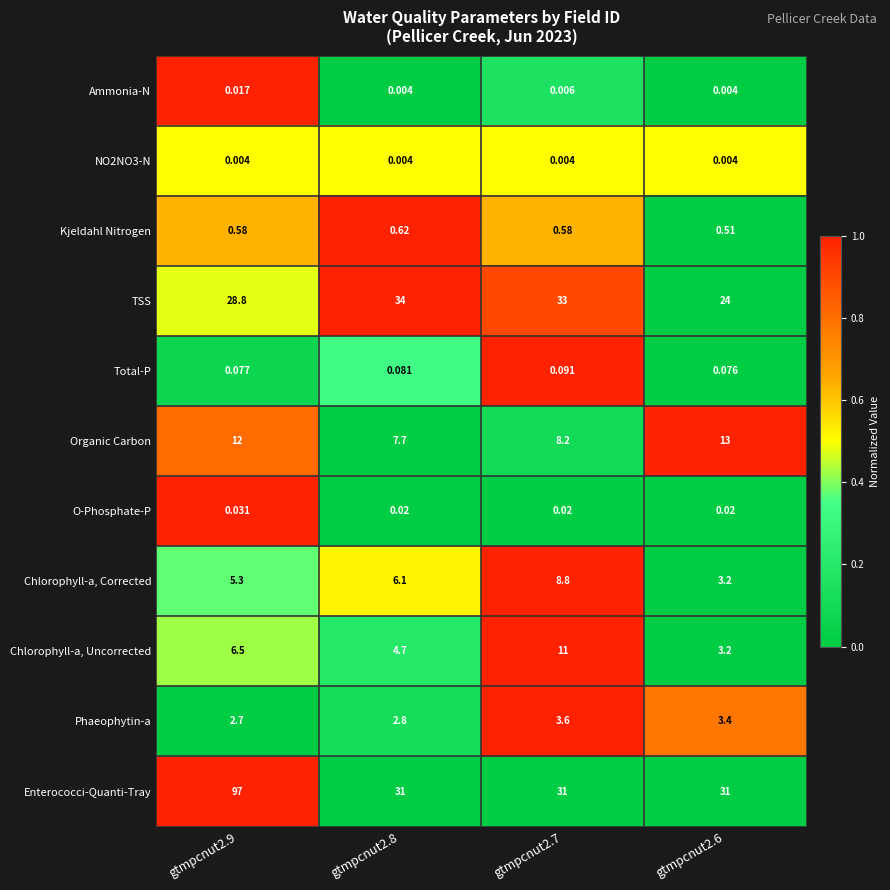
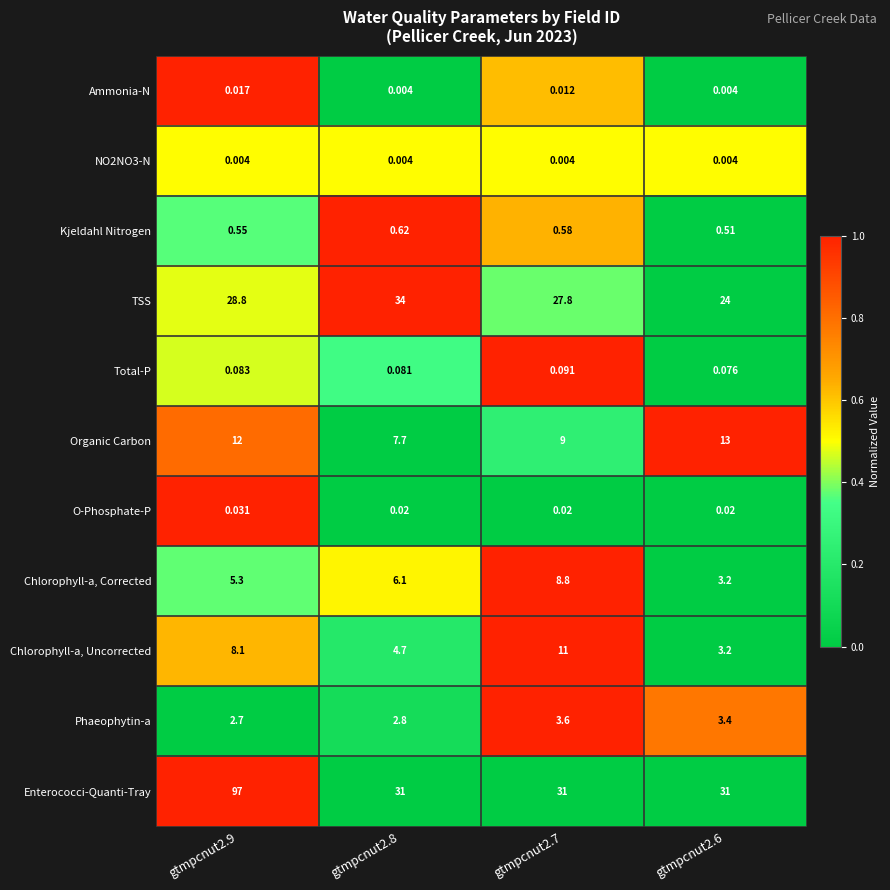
  {
    "Ammonia-N": {
      "gtmpcnut2.9": 0.017,
      "gtmpcnut2.8": 0.004,
-     "gtmpcnut2.7": 0.006,
+     "gtmpcnut2.7": 0.012,
      "gtmpcnut2.6": 0.004
    },
    "NO2NO3-N": {
      "gtmpcnut2.9": 0.004,
      "gtmpcnut2.8": 0.004,
      "gtmpcnut2.7": 0.004,
      "gtmpcnut2.6": 0.004
    },
    "Kjeldahl Nitrogen": {
-     "gtmpcnut2.9": 0.58,
+     "gtmpcnut2.9": 0.55,
      "gtmpcnut2.8": 0.62,
      "gtmpcnut2.7": 0.58,
      "gtmpcnut2.6": 0.51
    },
    "TSS": {
      "gtmpcnut2.9": 28.8,
      "gtmpcnut2.8": 34,
-     "gtmpcnut2.7": 33,
+     "gtmpcnut2.7": 27.8,
      "gtmpcnut2.6": 24
    },
    "Total-P": {
-     "gtmpcnut2.9": 0.077,
+     "gtmpcnut2.9": 0.083,
      "gtmpcnut2.8": 0.081,
      "gtmpcnut2.7": 0.091,
      "gtmpcnut2.6": 0.076
    },
    "Organic Carbon": {
      "gtmpcnut2.9": 12,
      "gtmpcnut2.8": 7.7,
-     "gtmpcnut2.7": 8.2,
+     "gtmpcnut2.7": 9,
      "gtmpcnut2.6": 13
    },
    "O-Phosphate-P": {
      "gtmpcnut2.9": 0.031,
      "gtmpcnut2.8": 0.02,
      "gtmpcnut2.7": 0.02,
      "gtmpcnut2.6": 0.02
    },
    "Chlorophyll-a, Corrected": {
      "gtmpcnut2.9": 5.3,
      "gtmpcnut2.8": 6.1,
      "gtmpcnut2.7": 8.8,
      "gtmpcnut2.6": 3.2
    },
    "Chlorophyll-a, Uncorrected": {
-     "gtmpcnut2.9": 6.5,
+     "gtmpcnut2.9": 8.1,
      "gtmpcnut2.8": 4.7,
      "gtmpcnut2.7": 11,
      "gtmpcnut2.6": 3.2
    },
    "Phaeophytin-a": {
      "gtmpcnut2.9": 2.7,
      "gtmpcnut2.8": 2.8,
      "gtmpcnut2.7": 3.6,
      "gtmpcnut2.6": 3.4
    },
    "Enterococci-Quanti-Tray": {
      "gtmpcnut2.9": 97,
      "gtmpcnut2.8": 31,
      "gtmpcnut2.7": 31,
      "gtmpcnut2.6": 31
    }
  }
